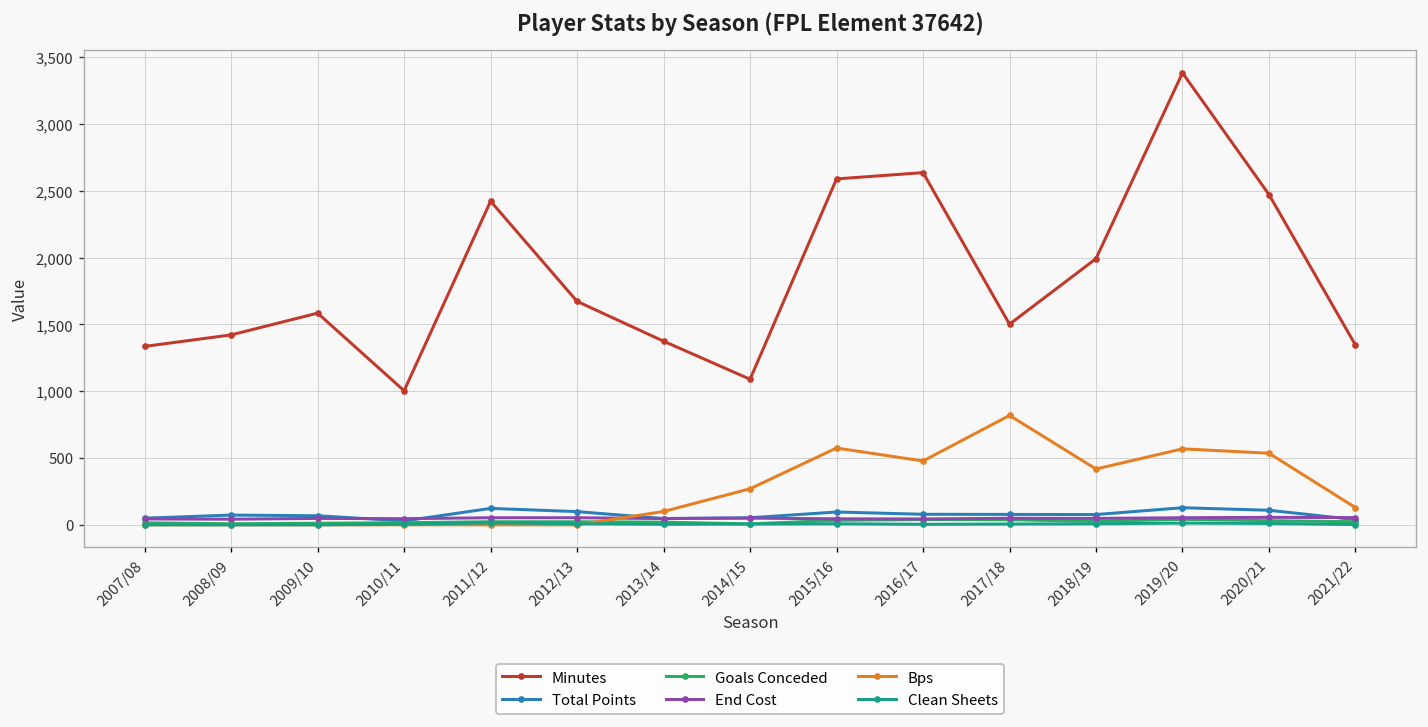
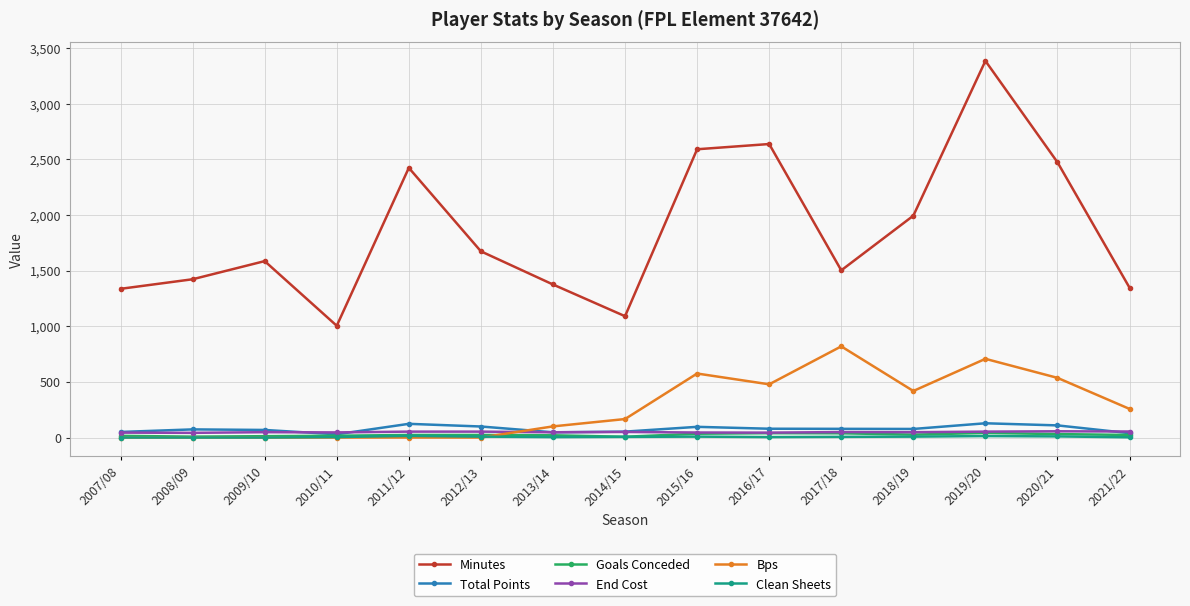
  {
    "Minutes": {
      "2007/08": "1,340",
      "2008/09": "1,420",
      "2009/10": "1,590",
      "2010/11": "1,000",
      "2011/12": "2,420",
      "2012/13": "1,670",
      "2013/14": "1,380",
      "2014/15": "1,090",
      "2015/16": "2,590",
      "2016/17": "2,640",
      "2017/18": "1,500",
      "2018/19": "1,990",
      "2019/20": "3,380",
      "2020/21": "2,470",
      "2021/22": "1,350"
    },
    "Total Points": {
      "2008/09": "70",
      "2011/12": "120",
      "2012/13": "100",
      "2015/16": "100",
      "2016/17": "80",
      "2017/18": "80",
      "2018/19": "80",
      "2019/20": "130",
      "2020/21": "110"
    },
    "End Cost": {
      "2008/09": "40",
      "2011/12": "50",
      "2012/13": "50",
      "2020/21": "60"
    },
    "Bps": {
      "2013/14": "100",
-     "2014/15": "270",
+     "2014/15": "170",
      "2015/16": "580",
      "2016/17": "480",
      "2017/18": "820",
      "2018/19": "420",
-     "2019/20": "570",
+     "2019/20": "710",
      "2020/21": "540",
-     "2021/22": "130"
+     "2021/22": "260"
    }
  }
